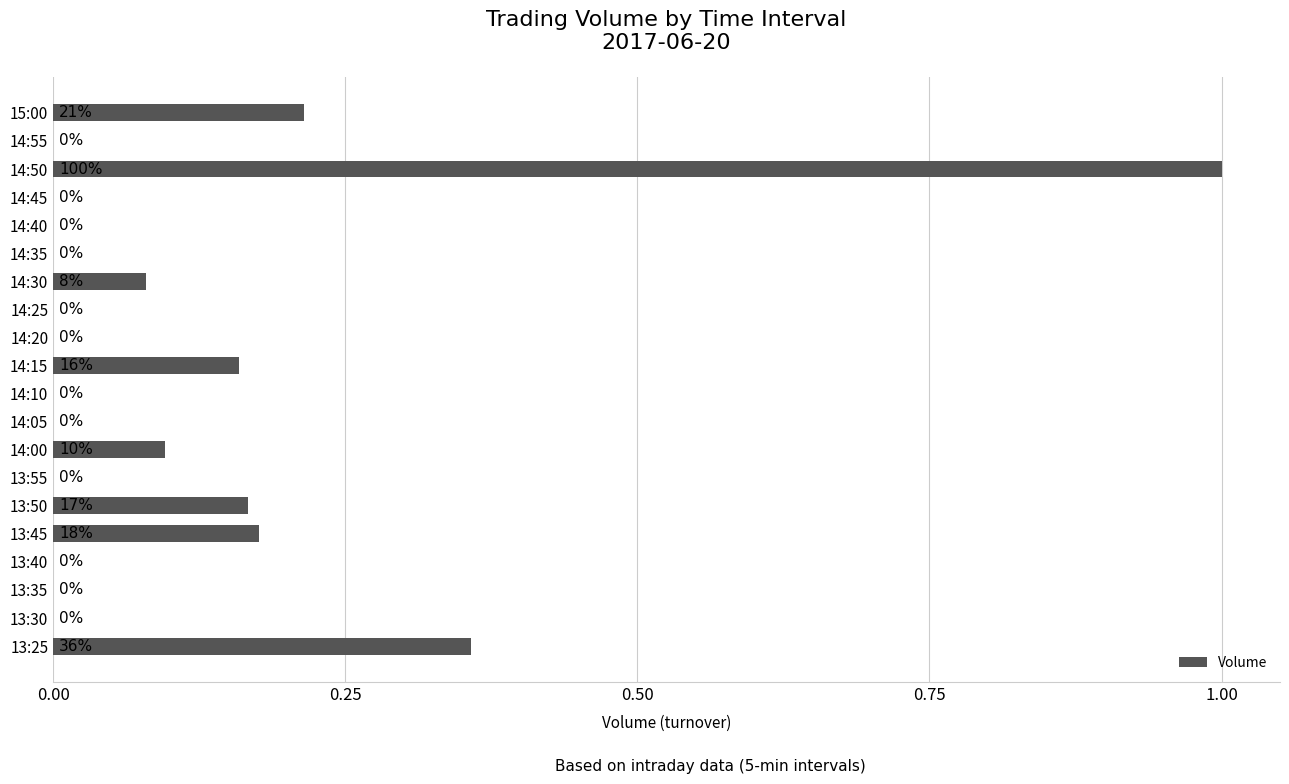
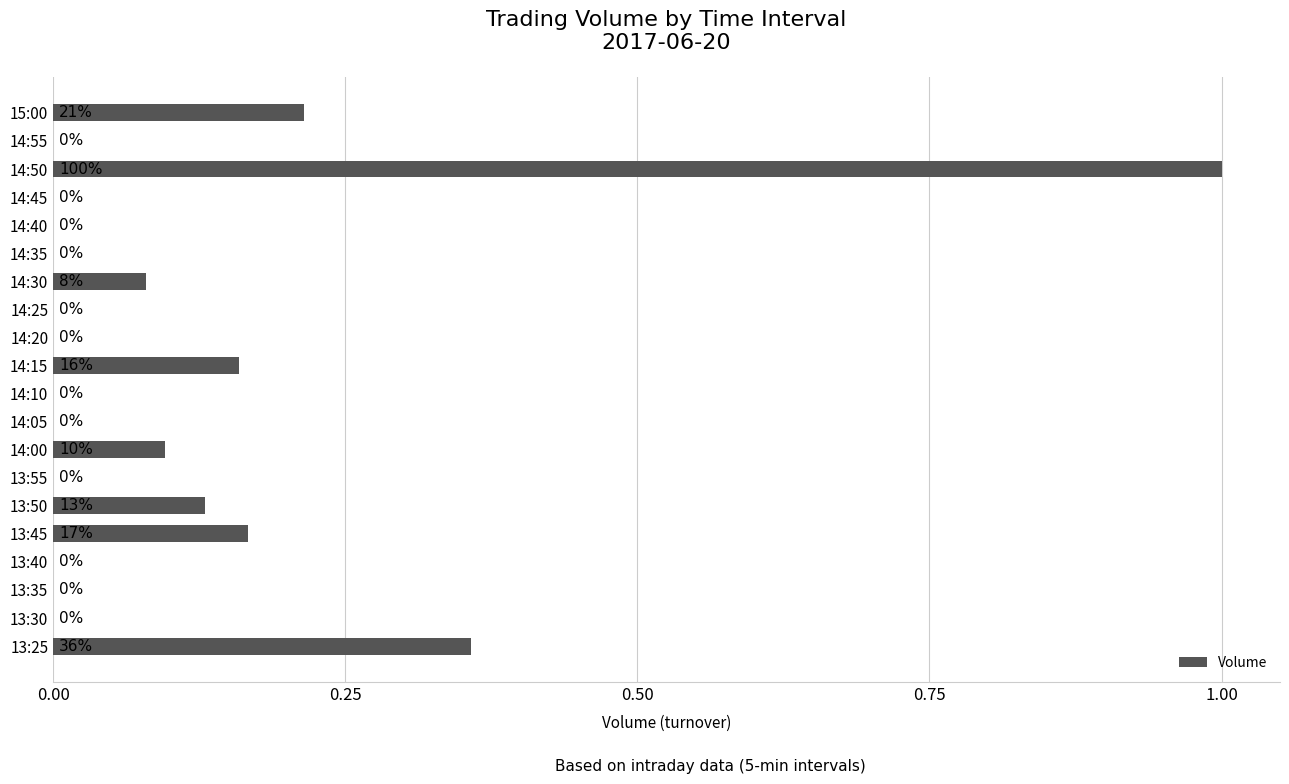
  {
    "15:00": "21%",
    "14:55": "0%",
    "14:50": "100%",
    "14:45": "0%",
    "14:40": "0%",
    "14:35": "0%",
    "14:30": "8%",
    "14:25": "0%",
    "14:20": "0%",
    "14:15": "16%",
    "14:10": "0%",
    "14:05": "0%",
    "14:00": "10%",
    "13:55": "0%",
-   "13:50": "17%",
-   "13:45": "18%",
+   "13:50": "13%",
+   "13:45": "17%",
    "13:40": "0%",
    "13:35": "0%",
    "13:30": "0%",
    "13:25": "36%"
  }
